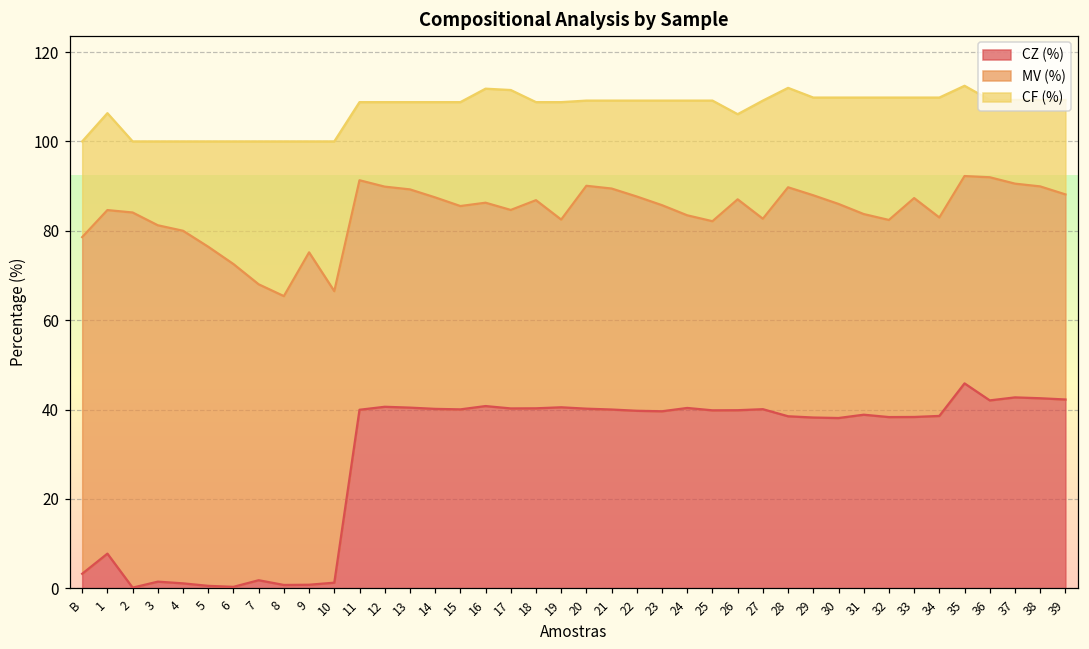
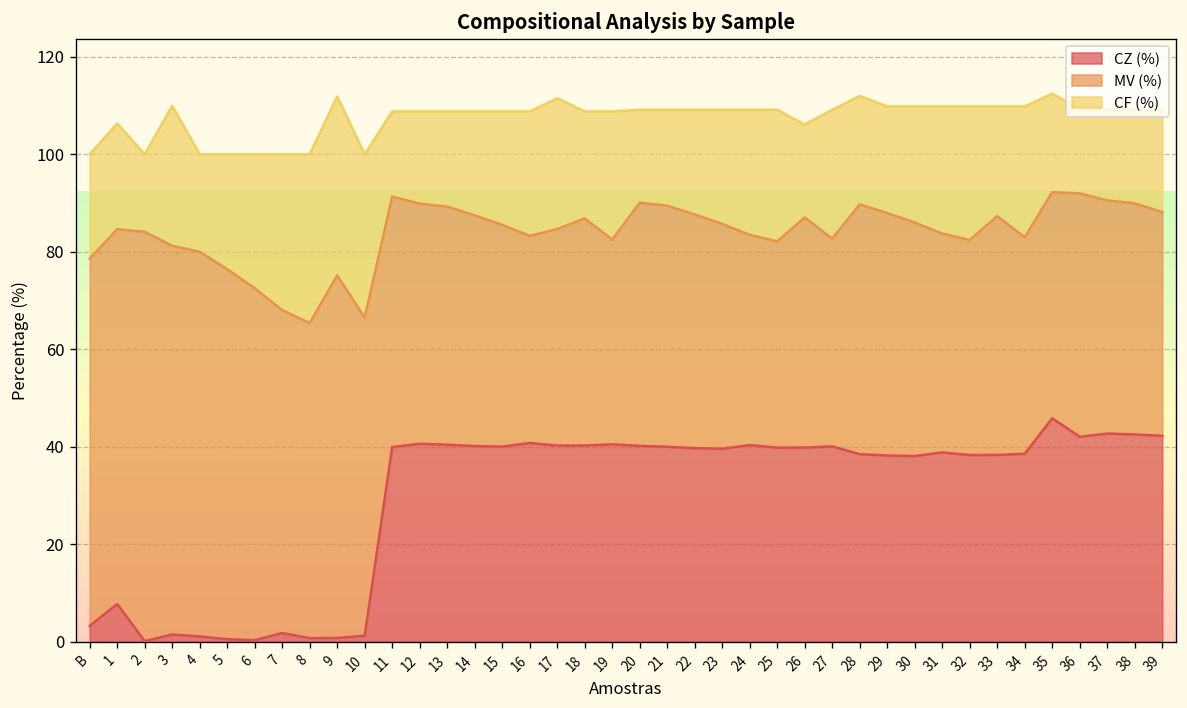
  {
    "CZ (%)": {
      "B": 3,
      "1": 8,
      "2": 0,
      "3": 1,
      "4": 1,
      "5": 1,
      "6": 0,
      "7": 2,
      "8": 1,
      "9": 1,
      "10": 1,
      "11": 40,
      "12": 41,
      "13": 40,
      "14": 40,
      "15": 40,
      "16": 41,
      "17": 40,
      "18": 40,
      "19": 41,
      "20": 40,
      "21": 40,
      "22": 40,
      "23": 40,
      "24": 40,
      "25": 40,
      "26": 40,
      "27": 40,
      "28": 38,
      "29": 38,
      "30": 38,
      "31": 39,
      "32": 38,
      "33": 38,
      "34": 39,
      "35": 46,
      "36": 42,
      "37": 43,
      "38": 43,
      "39": 42
    },
    "MV (%)": {
      "B": 75,
      "1": 77,
      "2": 84,
      "3": 80,
      "4": 79,
      "5": 76,
      "6": 72,
      "7": 66,
      "8": 65,
      "9": 74,
      "10": 65,
      "11": 51,
      "12": 49,
      "13": 49,
      "14": 47,
      "15": 46,
-     "16": 46,
+     "16": 42,
      "17": 44,
      "18": 47,
      "19": 42,
      "20": 50,
      "21": 49,
      "22": 48,
      "23": 46,
      "24": 43,
      "25": 42,
      "26": 47,
      "27": 43,
      "28": 51,
      "29": 50,
      "30": 48,
      "31": 45,
      "32": 44,
      "33": 49,
      "34": 44,
      "35": 46,
      "36": 50,
      "37": 48,
      "38": 47,
      "39": 46
    },
    "CF (%)": {
      "B": 21,
      "1": 22,
      "2": 16,
-     "3": 19,
+     "3": 29,
      "4": 20,
      "5": 24,
      "6": 27,
      "7": 32,
      "8": 35,
-     "9": 25,
+     "9": 37,
      "10": 34,
      "11": 17,
      "12": 19,
      "13": 20,
      "14": 21,
      "15": 23,
      "16": 26,
      "17": 27,
      "18": 22,
      "19": 26,
      "20": 19,
      "21": 20,
      "22": 21,
      "23": 23,
      "24": 26,
      "25": 27,
      "26": 19,
      "27": 26,
      "28": 22,
      "29": 22,
      "30": 24,
      "31": 26,
      "32": 27,
      "33": 22,
      "34": 27,
      "35": 20
    }
  }
